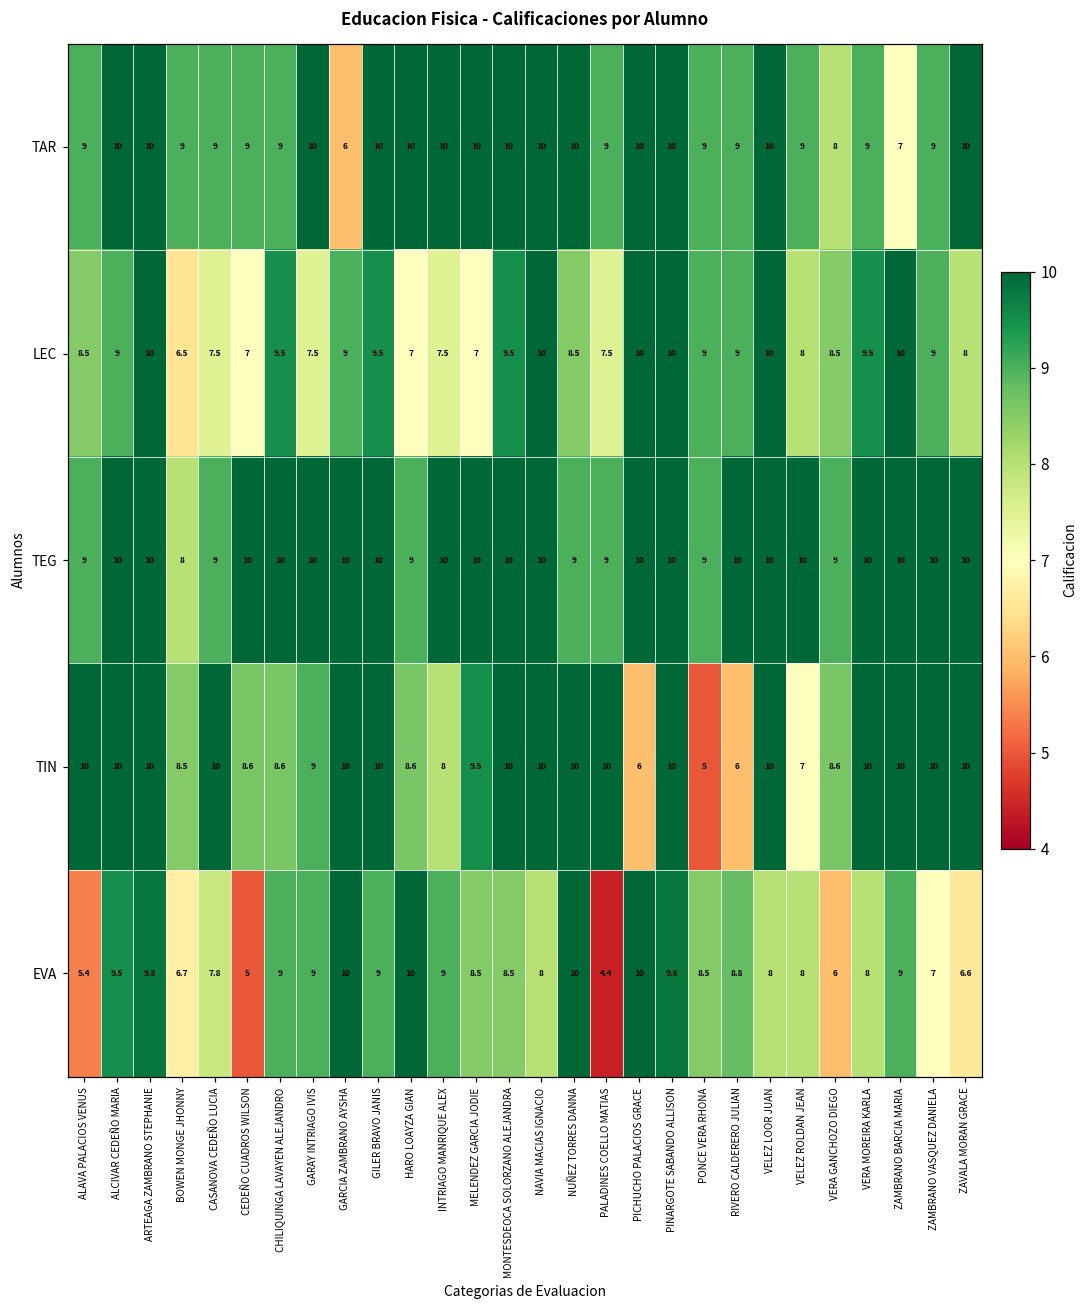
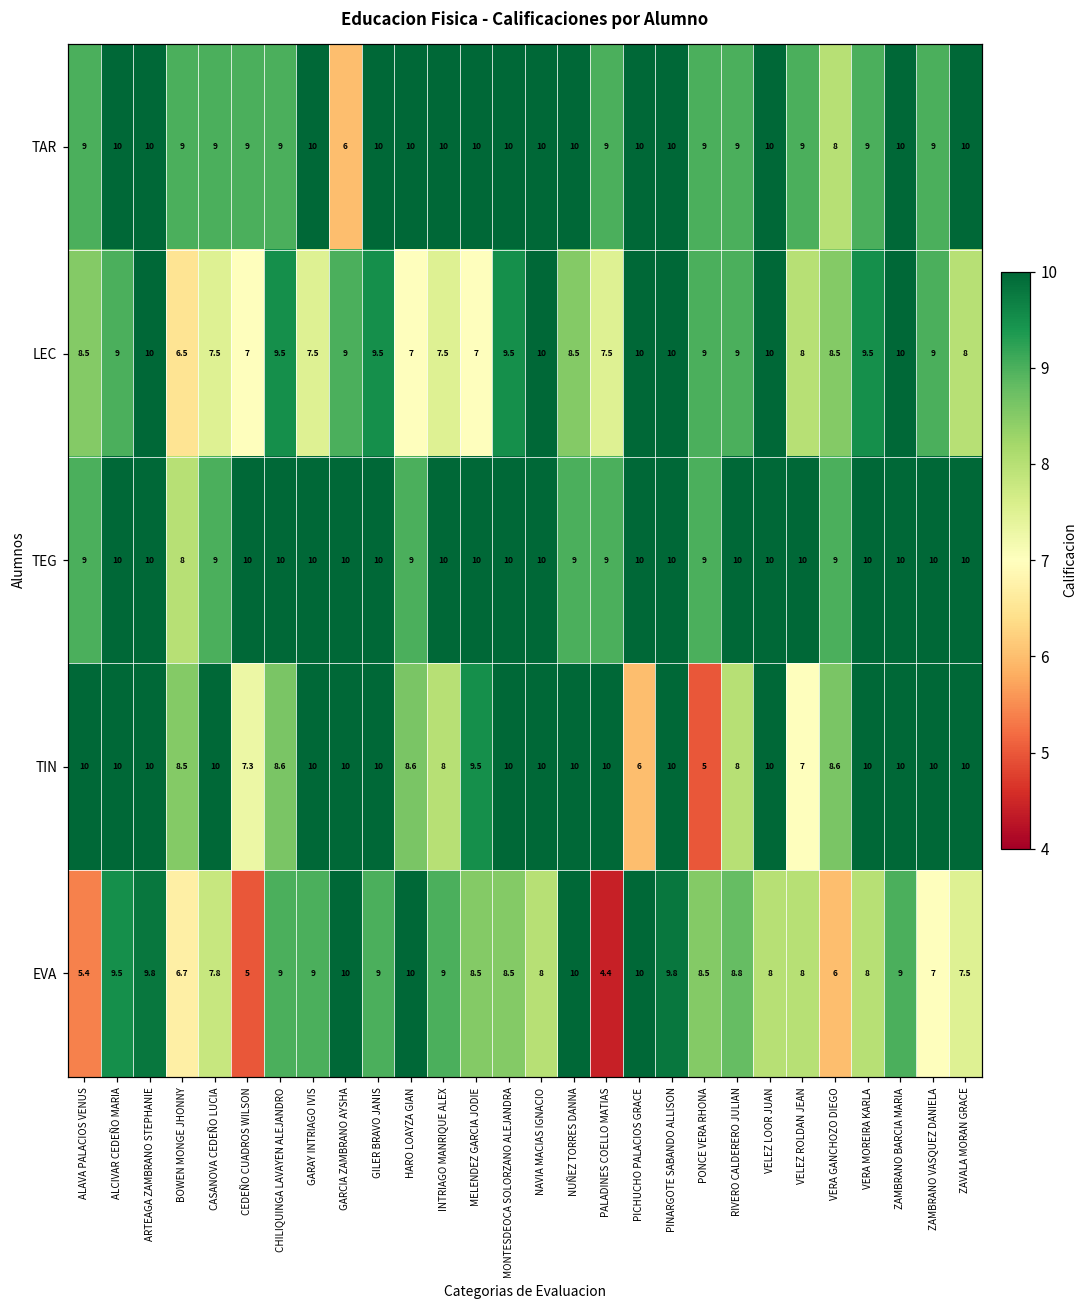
  {
    "TAR": {
      "ALAVA PALACIOS VENUS": 9,
      "ALCIVAR CEDEÑO MARIA": 10,
      "ARTEAGA ZAMBRANO STEPHANIE": 10,
      "BOWEN MONGE JHONNY": 9,
      "CASANOVA CEDEÑO LUCIA": 9,
      "CEDEÑO CUADROS WILSON": 9,
      "CHILIQUINGA LAVAYEN ALEJANDRO": 9,
      "GARAY INTRIAGO IVIS": 10,
      "GARCIA ZAMBRANO AYSHA": 6,
      "GILER BRAVO JANIS": 10,
      "HARO LOAYZA GIAN": 10,
      "INTRIAGO MANRIQUE ALEX": 10,
      "MELENDEZ GARCIA JODIE": 10,
      "MONTESDEOCA SOLORZANO ALEJANDRA": 10,
      "NAVIA MACIAS IGNACIO": 10,
      "NUÑEZ TORRES DANNA": 10,
      "PALADINES COELLO MATIAS": 9,
      "PICHUCHO PALACIOS GRACE": 10,
      "PINARGOTE SABANDO ALLISON": 10,
      "PONCE VERA RHONA": 9,
      "RIVERO CALDERERO JULIAN": 9,
      "VELEZ LOOR JUAN": 10,
      "VELEZ ROLDAN JEAN": 9,
      "VERA GANCHOZO DIEGO": 8,
      "VERA MOREIRA KARLA": 9,
-     "ZAMBRANO BARCIA MARIA": 7,
+     "ZAMBRANO BARCIA MARIA": 10,
      "ZAMBRANO VASQUEZ DANIELA": 9,
      "ZAVALA MORAN GRACE": 10
    },
    "LEC": {
      "ALAVA PALACIOS VENUS": 8.5,
      "ALCIVAR CEDEÑO MARIA": 9,
      "ARTEAGA ZAMBRANO STEPHANIE": 10,
      "BOWEN MONGE JHONNY": 6.5,
      "CASANOVA CEDEÑO LUCIA": 7.5,
      "CEDEÑO CUADROS WILSON": 7,
      "CHILIQUINGA LAVAYEN ALEJANDRO": 9.5,
      "GARAY INTRIAGO IVIS": 7.5,
      "GARCIA ZAMBRANO AYSHA": 9,
      "GILER BRAVO JANIS": 9.5,
      "HARO LOAYZA GIAN": 7,
      "INTRIAGO MANRIQUE ALEX": 7.5,
      "MELENDEZ GARCIA JODIE": 7,
      "MONTESDEOCA SOLORZANO ALEJANDRA": 9.5,
      "NAVIA MACIAS IGNACIO": 10,
      "NUÑEZ TORRES DANNA": 8.5,
      "PALADINES COELLO MATIAS": 7.5,
      "PICHUCHO PALACIOS GRACE": 10,
      "PINARGOTE SABANDO ALLISON": 10,
      "PONCE VERA RHONA": 9,
      "RIVERO CALDERERO JULIAN": 9,
      "VELEZ LOOR JUAN": 10,
      "VELEZ ROLDAN JEAN": 8,
      "VERA GANCHOZO DIEGO": 8.5,
      "VERA MOREIRA KARLA": 9.5,
      "ZAMBRANO BARCIA MARIA": 10,
      "ZAMBRANO VASQUEZ DANIELA": 9,
      "ZAVALA MORAN GRACE": 8
    },
    "TEG": {
      "ALAVA PALACIOS VENUS": 9,
      "ALCIVAR CEDEÑO MARIA": 10,
      "ARTEAGA ZAMBRANO STEPHANIE": 10,
      "BOWEN MONGE JHONNY": 8,
      "CASANOVA CEDEÑO LUCIA": 9,
      "CEDEÑO CUADROS WILSON": 10,
      "CHILIQUINGA LAVAYEN ALEJANDRO": 10,
      "GARAY INTRIAGO IVIS": 10,
      "GARCIA ZAMBRANO AYSHA": 10,
      "GILER BRAVO JANIS": 10,
      "HARO LOAYZA GIAN": 9,
      "INTRIAGO MANRIQUE ALEX": 10,
      "MELENDEZ GARCIA JODIE": 10,
      "MONTESDEOCA SOLORZANO ALEJANDRA": 10,
      "NAVIA MACIAS IGNACIO": 10,
      "NUÑEZ TORRES DANNA": 9,
      "PALADINES COELLO MATIAS": 9,
      "PICHUCHO PALACIOS GRACE": 10,
      "PINARGOTE SABANDO ALLISON": 10,
      "PONCE VERA RHONA": 9,
      "RIVERO CALDERERO JULIAN": 10,
      "VELEZ LOOR JUAN": 10,
      "VELEZ ROLDAN JEAN": 10,
      "VERA GANCHOZO DIEGO": 9,
      "VERA MOREIRA KARLA": 10,
      "ZAMBRANO BARCIA MARIA": 10,
      "ZAMBRANO VASQUEZ DANIELA": 10,
      "ZAVALA MORAN GRACE": 10
    },
    "TIN": {
      "ALAVA PALACIOS VENUS": 10,
      "ALCIVAR CEDEÑO MARIA": 10,
      "ARTEAGA ZAMBRANO STEPHANIE": 10,
      "BOWEN MONGE JHONNY": 8.5,
      "CASANOVA CEDEÑO LUCIA": 10,
-     "CEDEÑO CUADROS WILSON": 8.6,
+     "CEDEÑO CUADROS WILSON": 7.3,
      "CHILIQUINGA LAVAYEN ALEJANDRO": 8.6,
-     "GARAY INTRIAGO IVIS": 9,
+     "GARAY INTRIAGO IVIS": 10,
      "GARCIA ZAMBRANO AYSHA": 10,
      "GILER BRAVO JANIS": 10,
      "HARO LOAYZA GIAN": 8.6,
      "INTRIAGO MANRIQUE ALEX": 8,
      "MELENDEZ GARCIA JODIE": 9.5,
      "MONTESDEOCA SOLORZANO ALEJANDRA": 10,
      "NAVIA MACIAS IGNACIO": 10,
      "NUÑEZ TORRES DANNA": 10,
      "PALADINES COELLO MATIAS": 10,
      "PICHUCHO PALACIOS GRACE": 6,
      "PINARGOTE SABANDO ALLISON": 10,
      "PONCE VERA RHONA": 5,
-     "RIVERO CALDERERO JULIAN": 6,
+     "RIVERO CALDERERO JULIAN": 8,
      "VELEZ LOOR JUAN": 10,
      "VELEZ ROLDAN JEAN": 7,
      "VERA GANCHOZO DIEGO": 8.6,
      "VERA MOREIRA KARLA": 10,
      "ZAMBRANO BARCIA MARIA": 10,
      "ZAMBRANO VASQUEZ DANIELA": 10,
      "ZAVALA MORAN GRACE": 10
    },
    "EVA": {
      "ALAVA PALACIOS VENUS": 5.4,
      "ALCIVAR CEDEÑO MARIA": 9.5,
      "ARTEAGA ZAMBRANO STEPHANIE": 9.8,
      "BOWEN MONGE JHONNY": 6.7,
      "CASANOVA CEDEÑO LUCIA": 7.8,
      "CEDEÑO CUADROS WILSON": 5,
      "CHILIQUINGA LAVAYEN ALEJANDRO": 9,
      "GARAY INTRIAGO IVIS": 9,
      "GARCIA ZAMBRANO AYSHA": 10,
      "GILER BRAVO JANIS": 9,
      "HARO LOAYZA GIAN": 10,
      "INTRIAGO MANRIQUE ALEX": 9,
      "MELENDEZ GARCIA JODIE": 8.5,
      "MONTESDEOCA SOLORZANO ALEJANDRA": 8.5,
      "NAVIA MACIAS IGNACIO": 8,
      "NUÑEZ TORRES DANNA": 10,
      "PALADINES COELLO MATIAS": 4.4,
      "PICHUCHO PALACIOS GRACE": 10,
      "PINARGOTE SABANDO ALLISON": 9.8,
      "PONCE VERA RHONA": 8.5,
      "RIVERO CALDERERO JULIAN": 8.8,
      "VELEZ LOOR JUAN": 8,
      "VELEZ ROLDAN JEAN": 8,
      "VERA GANCHOZO DIEGO": 6,
      "VERA MOREIRA KARLA": 8,
      "ZAMBRANO BARCIA MARIA": 9,
      "ZAMBRANO VASQUEZ DANIELA": 7,
-     "ZAVALA MORAN GRACE": 6.6
+     "ZAVALA MORAN GRACE": 7.5
    }
  }
